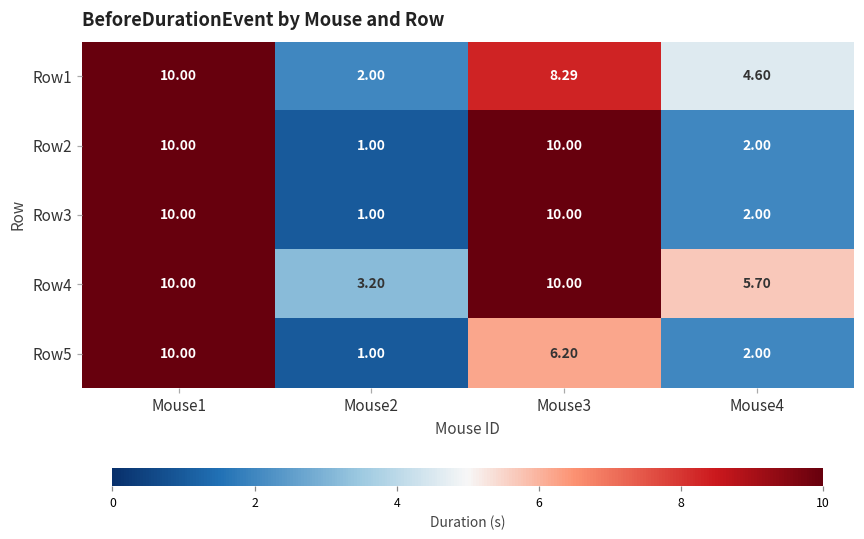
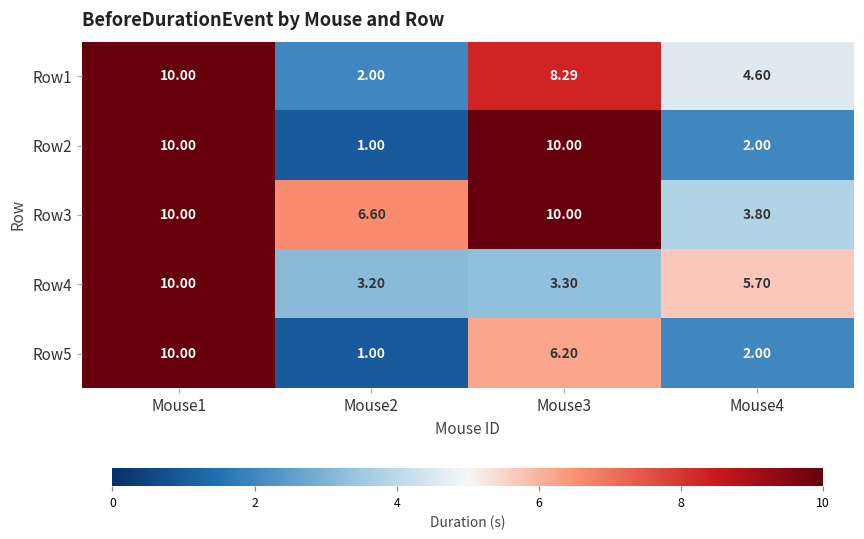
  {
    "Row1": {
      "Mouse1": 10.00,
      "Mouse2": 2.00,
      "Mouse3": 8.29,
      "Mouse4": 4.60
    },
    "Row2": {
      "Mouse1": 10.00,
      "Mouse2": 1.00,
      "Mouse3": 10.00,
      "Mouse4": 2.00
    },
    "Row3": {
      "Mouse1": 10.00,
-     "Mouse2": 1.00,
+     "Mouse2": 6.60,
      "Mouse3": 10.00,
-     "Mouse4": 2.00
+     "Mouse4": 3.80
    },
    "Row4": {
      "Mouse1": 10.00,
      "Mouse2": 3.20,
-     "Mouse3": 10.00,
+     "Mouse3": 3.30,
      "Mouse4": 5.70
    },
    "Row5": {
      "Mouse1": 10.00,
      "Mouse2": 1.00,
      "Mouse3": 6.20,
      "Mouse4": 2.00
    }
  }
